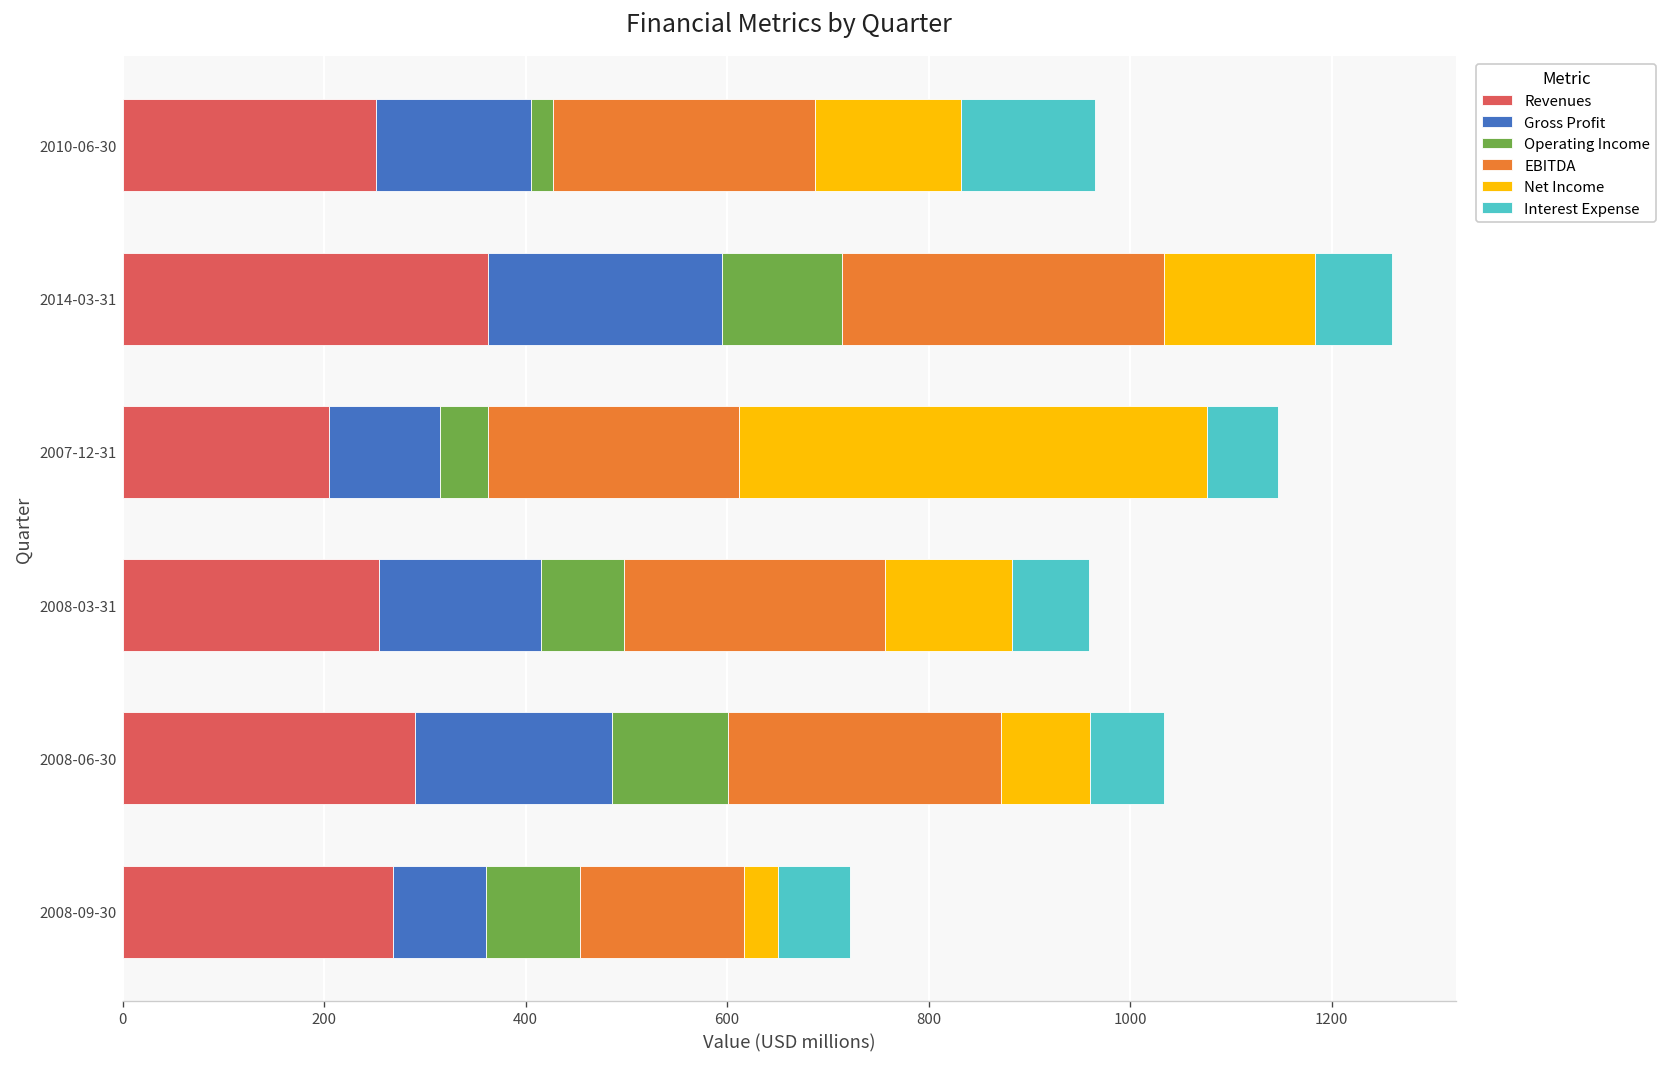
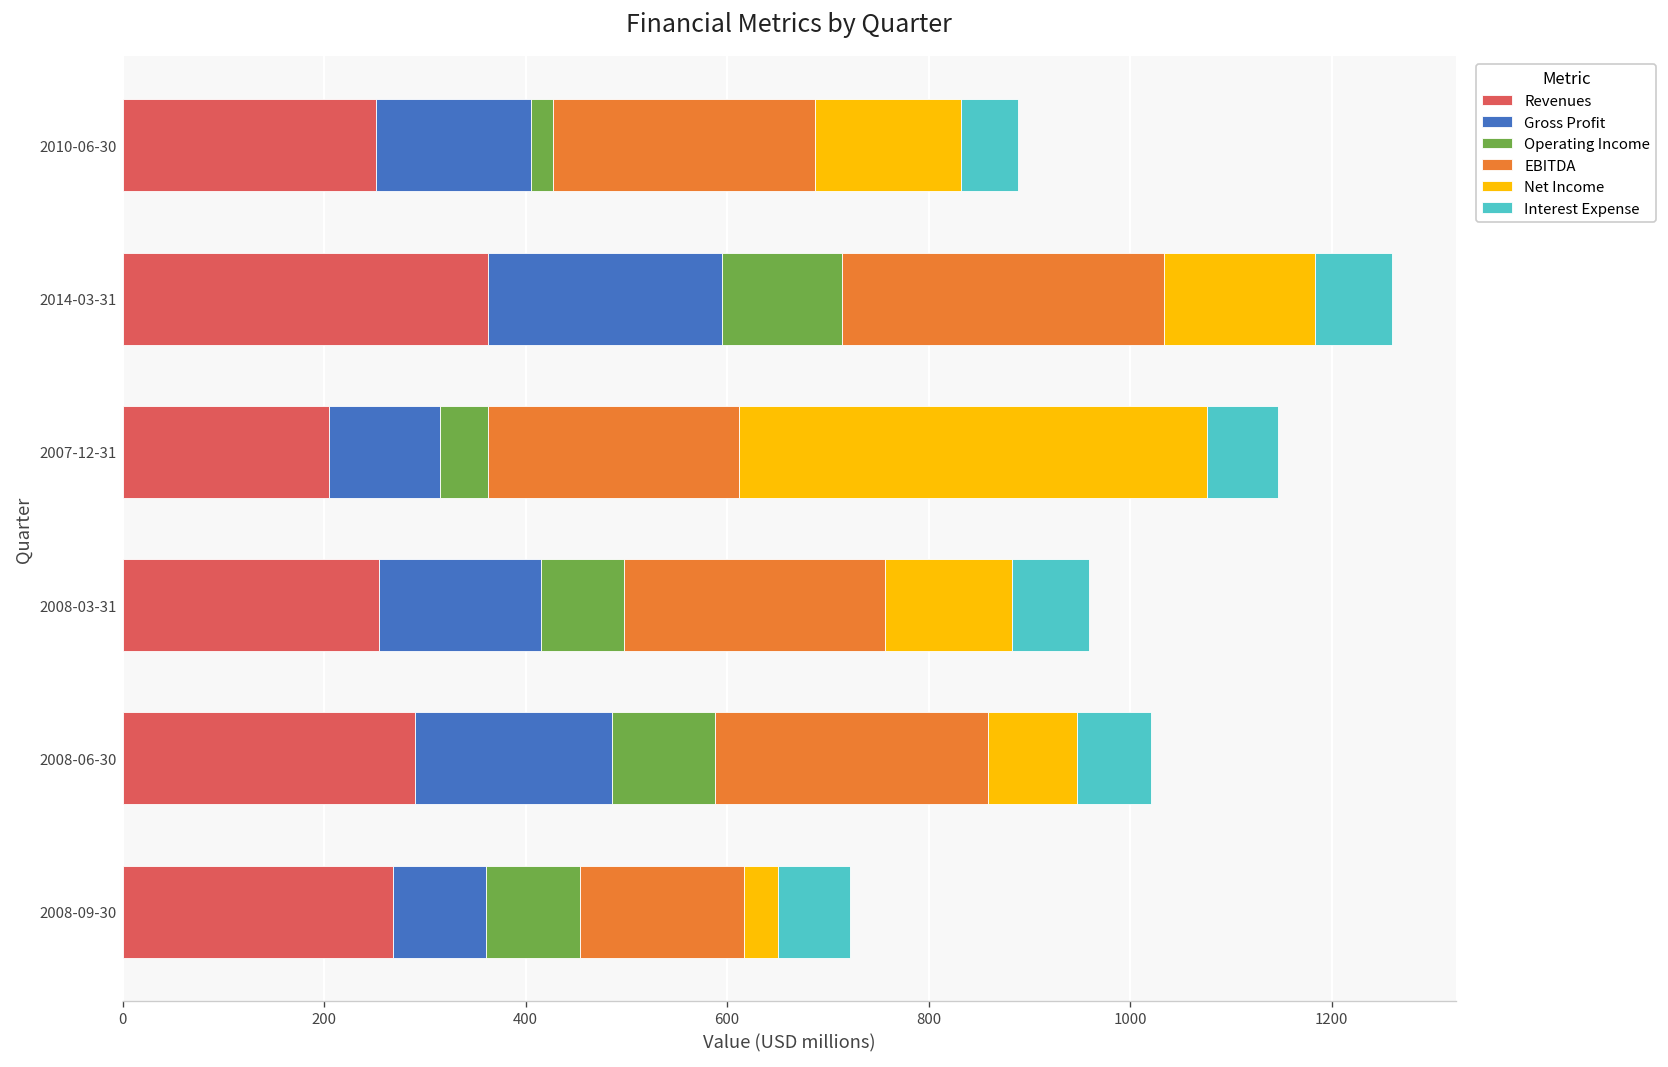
  {
    "Gross Profit": {
      "2010-06-30": 150,
      "2014-03-31": 230,
      "2007-12-31": 110,
      "2008-03-31": 160,
      "2008-06-30": 200,
      "2008-09-30": 90
    },
    "Operating Income": {
      "2010-06-30": 20,
      "2014-03-31": 120,
      "2007-12-31": 50,
      "2008-03-31": 80,
-     "2008-06-30": 120,
+     "2008-06-30": 100,
      "2008-09-30": 90
    },
    "Net Income": {
      "2010-06-30": 140,
      "2014-03-31": 150,
      "2007-12-31": 460,
      "2008-03-31": 130,
      "2008-06-30": 90,
      "2008-09-30": 30
    },
    "Interest Expense": {
-     "2010-06-30": 130,
+     "2010-06-30": 60,
      "2014-03-31": 80,
      "2007-12-31": 70,
      "2008-03-31": 80,
      "2008-06-30": 70,
      "2008-09-30": 70
    }
  }
